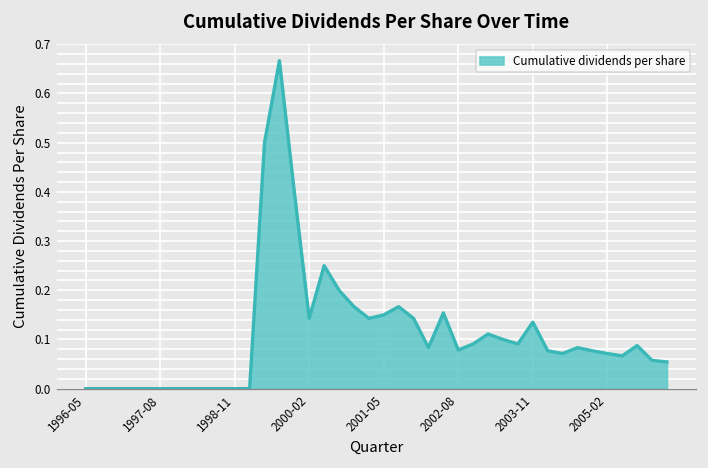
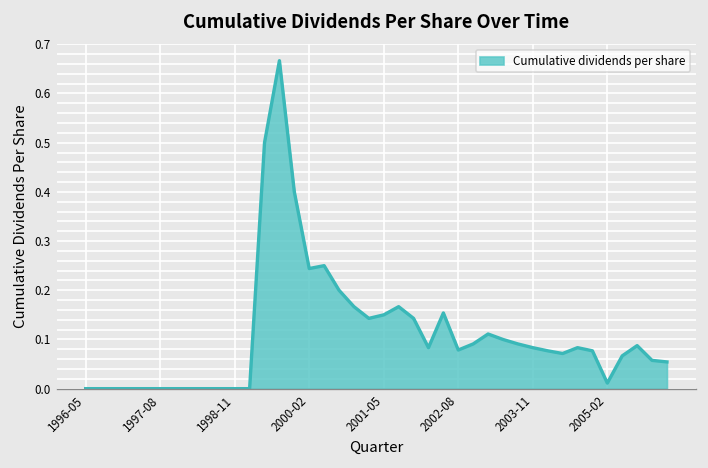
  {
    "1996-05": 0.00,
    "1997-08": 0.00,
    "1998-11": 0.00,
-   "2000-02": 0.14,
+   "2000-02": 0.24,
    "2001-05": 0.15,
    "2002-08": 0.08,
-   "2003-11": 0.14,
-   "2005-02": 0.07
+   "2003-11": 0.08,
+   "2005-02": 0.01
  }
